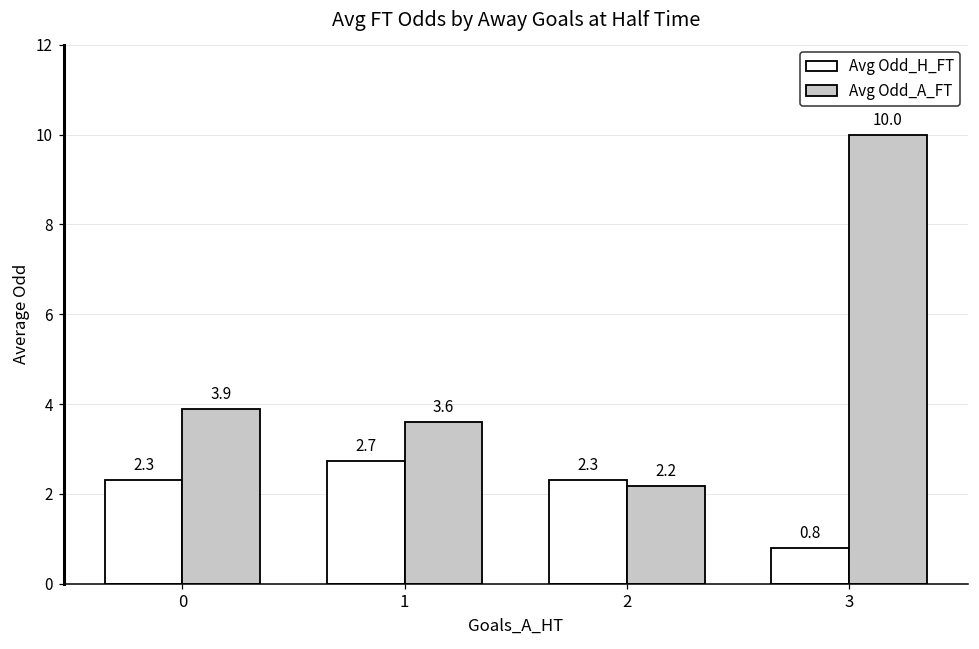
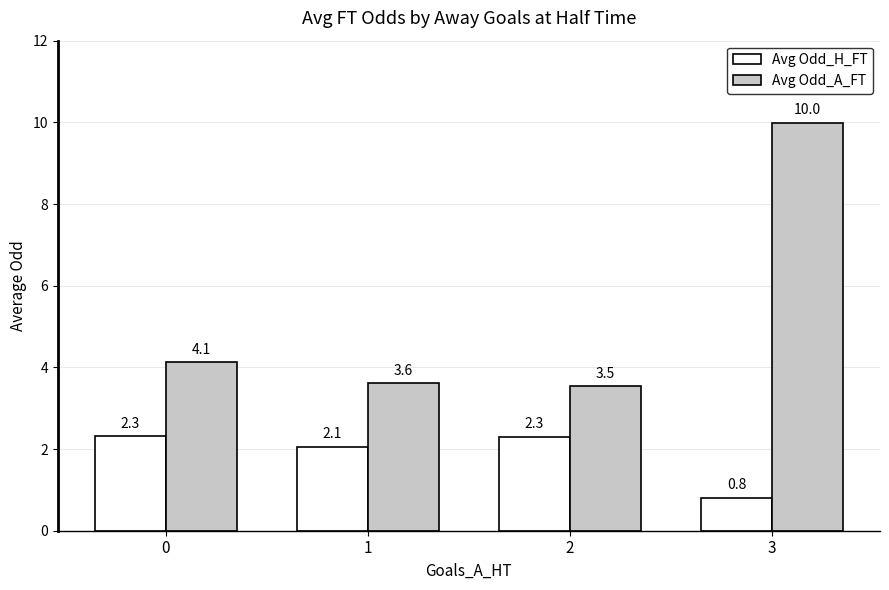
  {
    "Avg Odd_H_FT": {
      "0": 2.3,
-     "1": 2.7,
+     "1": 2.1,
      "2": 2.3,
      "3": 0.8
    },
    "Avg Odd_A_FT": {
-     "0": 3.9,
+     "0": 4.1,
      "1": 3.6,
-     "2": 2.2,
+     "2": 3.5,
      "3": 10.0
    }
  }
